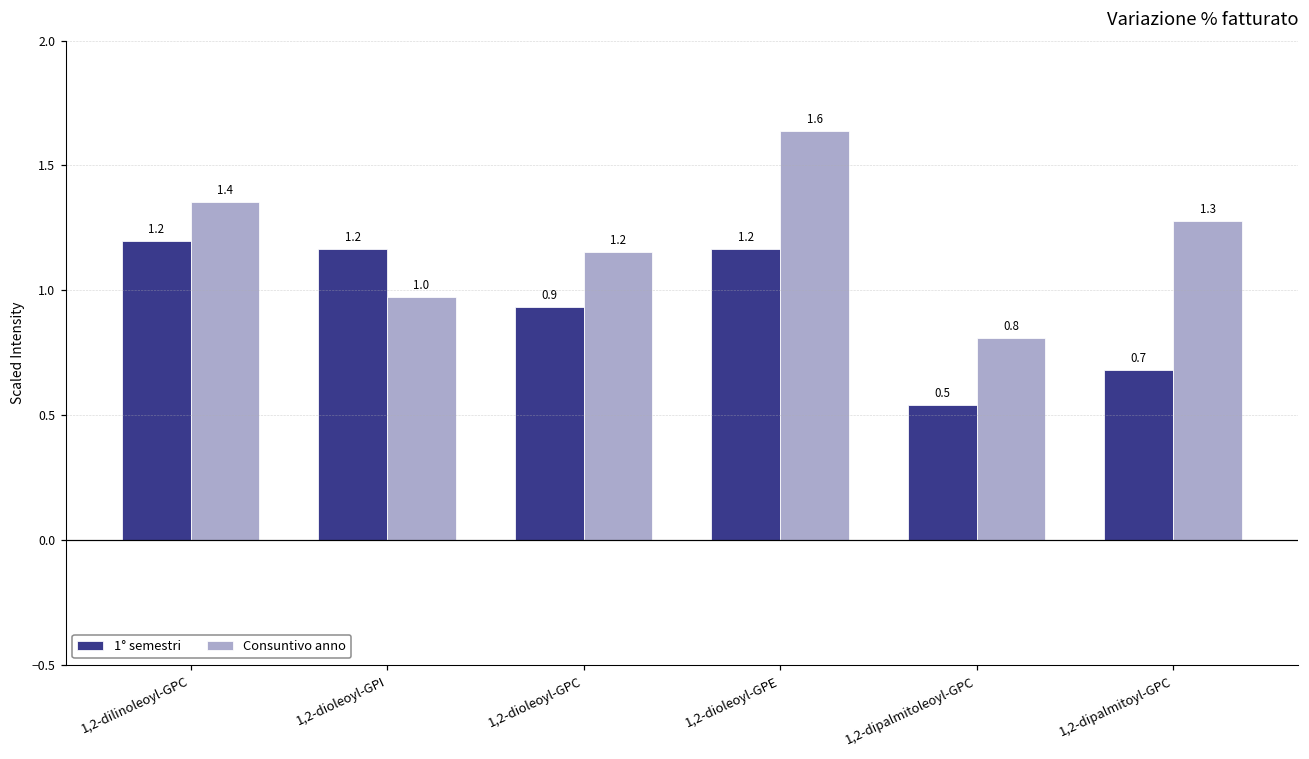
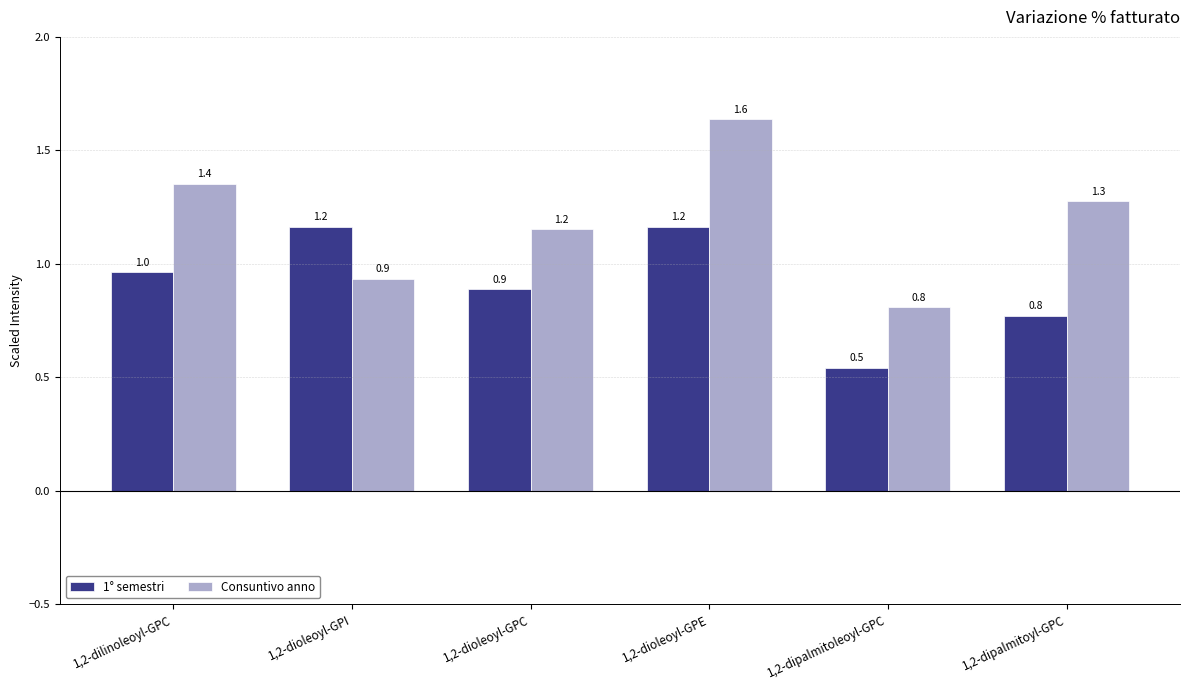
  {
    "1° semestri": {
-     "1,2-dilinoleoyl-GPC": 1.2,
+     "1,2-dilinoleoyl-GPC": 1.0,
      "1,2-dioleoyl-GPI": 1.2,
-     "1,2-dioleoyl-GPC": 0.93,
+     "1,2-dioleoyl-GPC": 0.89,
      "1,2-dioleoyl-GPE": 1.2,
      "1,2-dipalmitoleoyl-GPC": 0.5,
-     "1,2-dipalmitoyl-GPC": 0.7
+     "1,2-dipalmitoyl-GPC": 0.8
    },
    "Consuntivo anno": {
      "1,2-dilinoleoyl-GPC": 1.4,
-     "1,2-dioleoyl-GPI": 1.0,
+     "1,2-dioleoyl-GPI": 0.9,
      "1,2-dioleoyl-GPC": 1.2,
      "1,2-dioleoyl-GPE": 1.6,
      "1,2-dipalmitoleoyl-GPC": 0.8,
      "1,2-dipalmitoyl-GPC": 1.3
    }
  }
